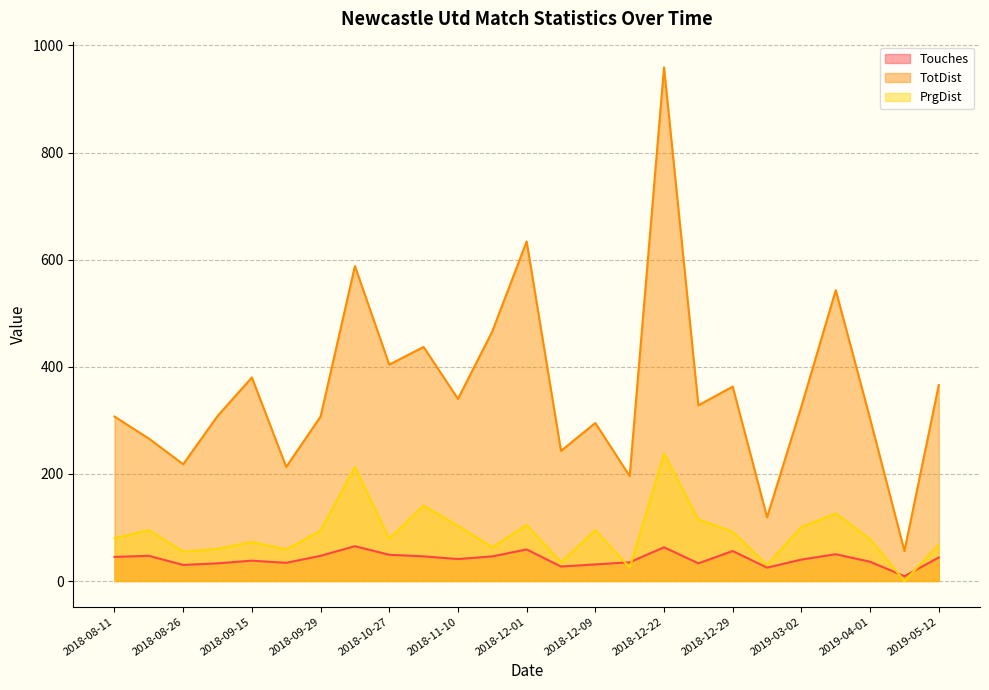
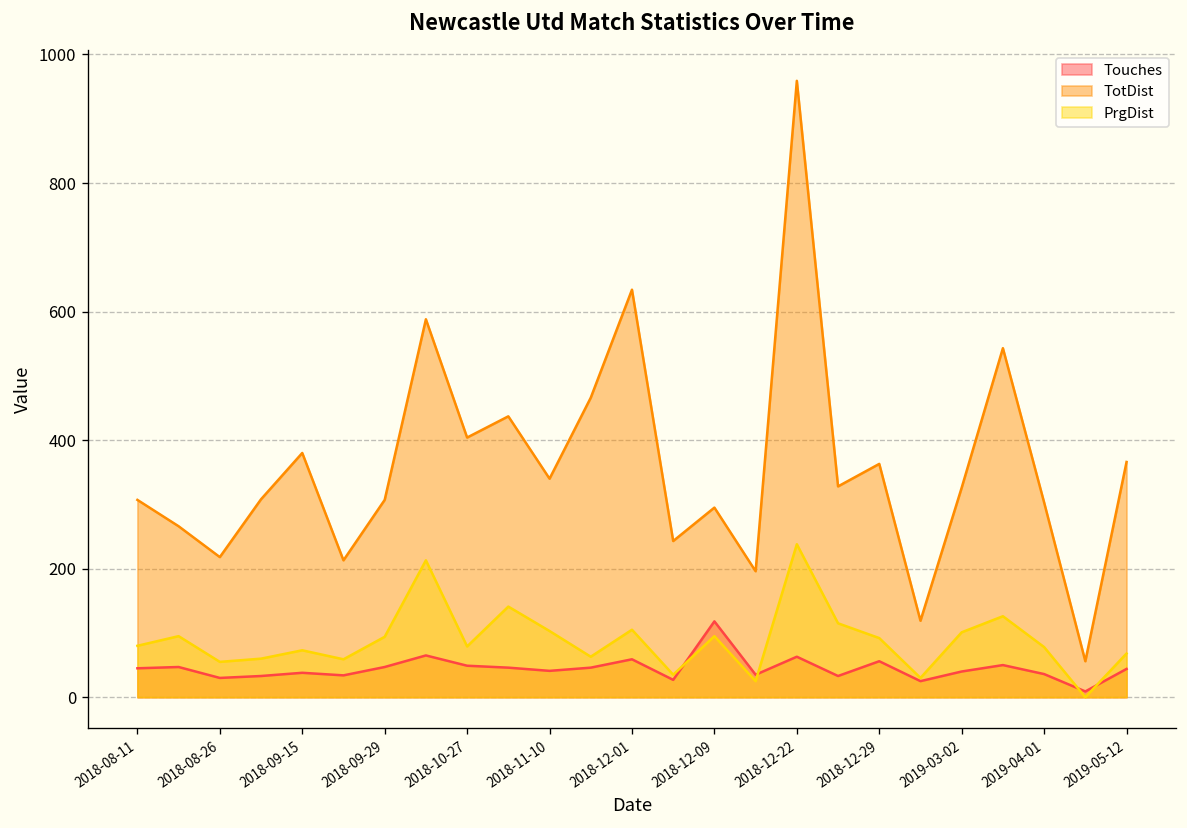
  {
    "Touches": {
      "2018-08-11": 50,
      "2018-08-26": 30,
      "2018-09-15": 40,
      "2018-09-29": 50,
      "2018-10-27": 50,
      "2018-11-10": 40,
      "2018-12-01": 60,
-     "2018-12-09": 30,
+     "2018-12-09": 120,
      "2018-12-22": 60,
      "2018-12-29": 60,
      "2019-03-02": 40,
      "2019-04-01": 40,
      "2019-05-12": 40
    }
  }
